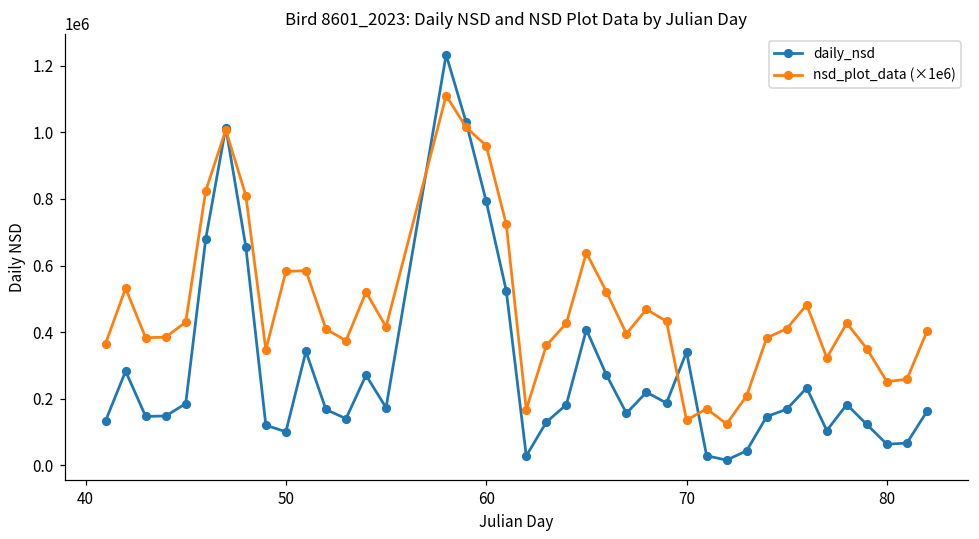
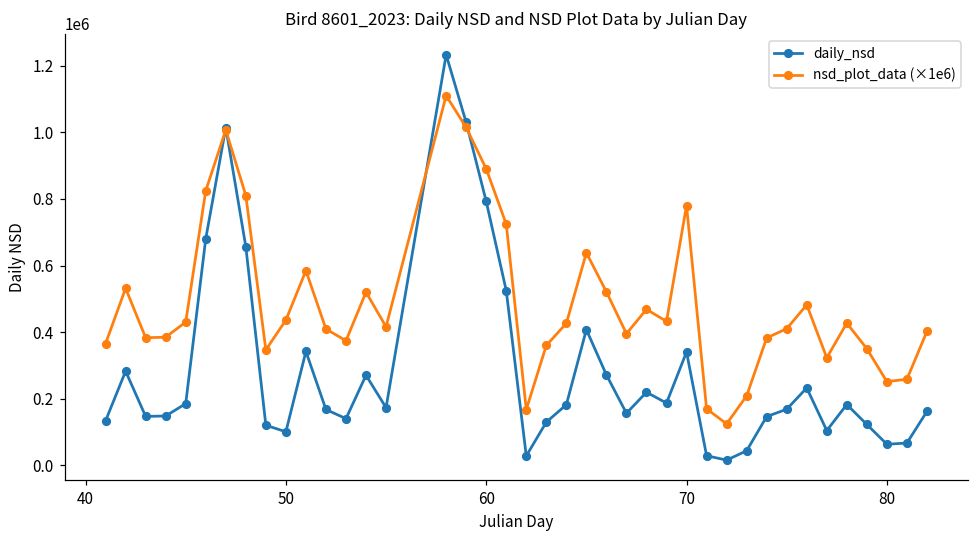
  {
    "daily_nsd": {
      "50": 100000,
      "60": 790000,
      "70": 340000,
      "80": 60000
    },
    "nsd_plot_data (×1e6)": {
-     "50": 580000,
-     "60": 960000,
-     "70": 140000,
+     "50": 440000,
+     "60": 890000,
+     "70": 780000,
      "80": 250000
    }
  }
